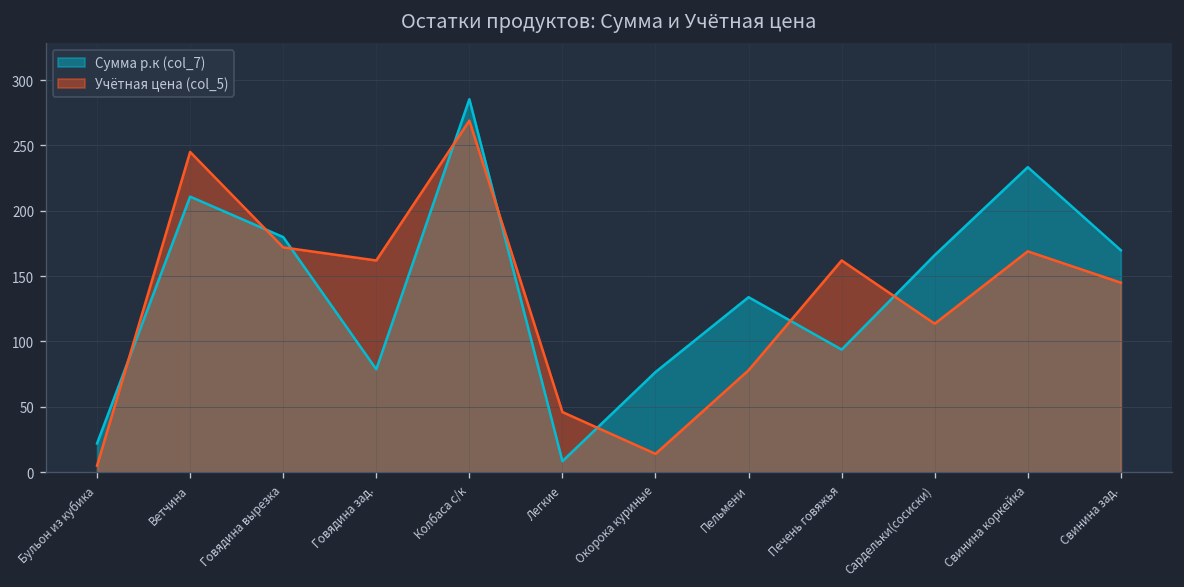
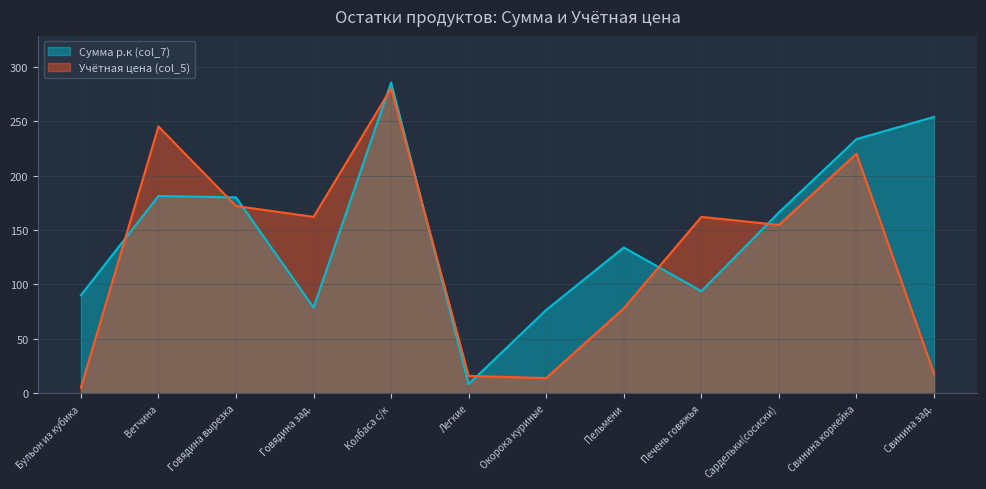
  {
    "Сумма р.к (col_7)": {
-     "Бульон из кубика": 22,
-     "Ветчина": 211,
+     "Бульон из кубика": 90,
+     "Ветчина": 181,
      "Говядина вырезка": 180,
      "Говядина зад.": 79,
      "Колбаса с/к": 285,
      "Легкие": 8,
      "Окорока куриные": 77,
      "Пельмени": 134,
      "Печень говяжья": 94,
      "Сардельки(сосиски)": 166,
      "Свинина коркейка": 233,
-     "Свинина зад.": 170
+     "Свинина зад.": 254
    },
    "Учётная цена (col_5)": {
      "Бульон из кубика": 5,
      "Ветчина": 245,
      "Говядина вырезка": 172,
      "Говядина зад.": 162,
-     "Колбаса с/к": 269,
-     "Легкие": 46,
+     "Колбаса с/к": 280,
+     "Легкие": 16,
      "Окорока куриные": 14,
      "Пельмени": 78,
      "Печень говяжья": 162,
-     "Сардельки(сосиски)": 114,
-     "Свинина коркейка": 169,
-     "Свинина зад.": 145
+     "Сардельки(сосиски)": 155,
+     "Свинина коркейка": 220,
+     "Свинина зад.": 18
    }
  }
